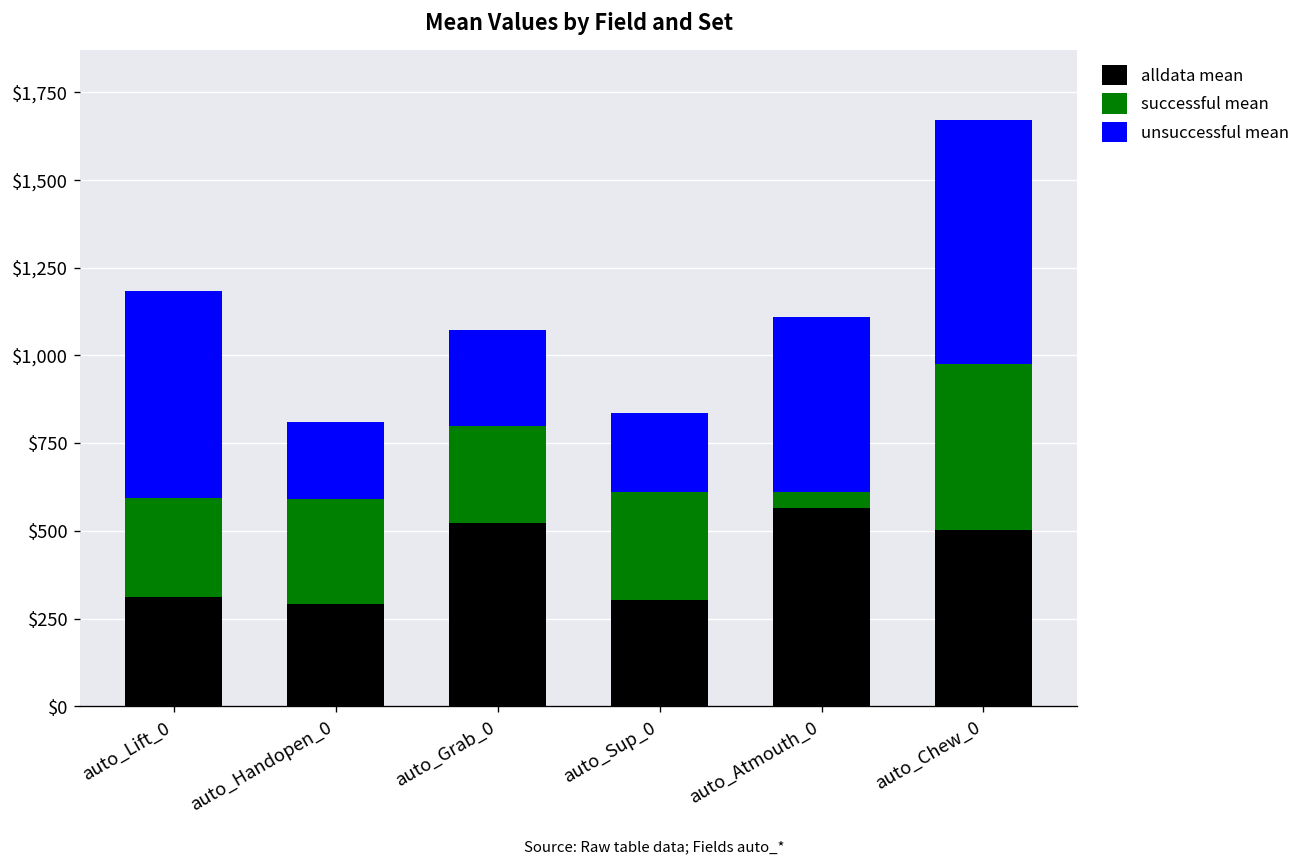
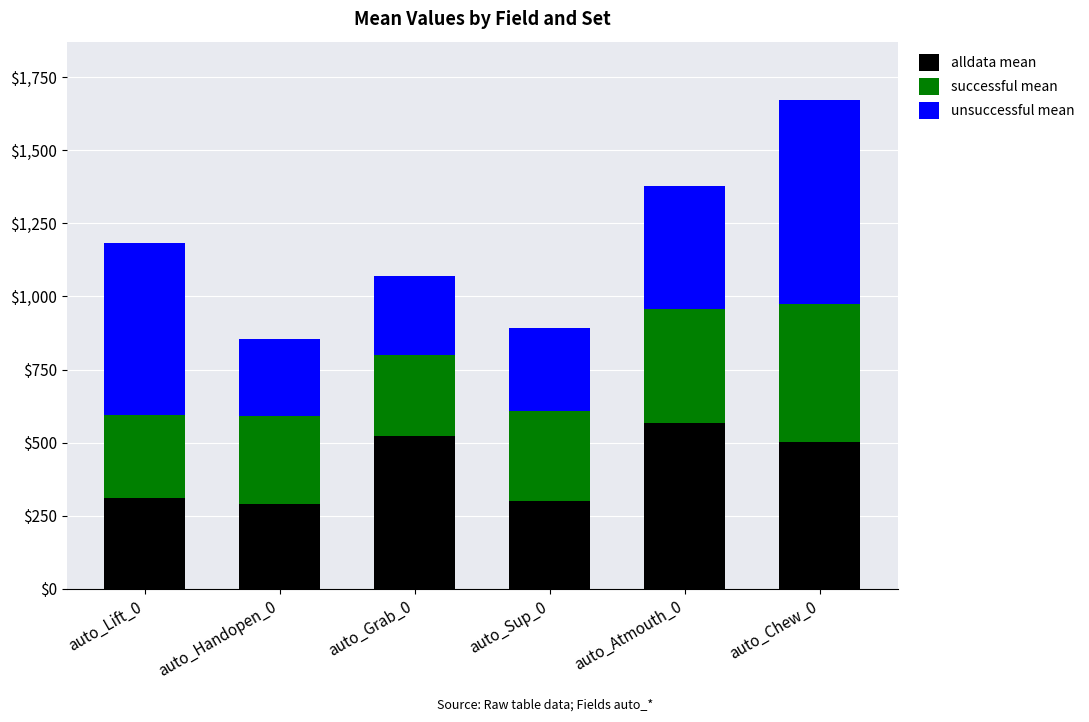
  {
    "alldata mean": {
      "auto_Lift_0": "$310",
      "auto_Handopen_0": "$290",
      "auto_Grab_0": "$520",
      "auto_Sup_0": "$300",
      "auto_Atmouth_0": "$570",
      "auto_Chew_0": "$500"
    },
    "successful mean": {
      "auto_Lift_0": "$280",
      "auto_Handopen_0": "$300",
      "auto_Grab_0": "$280",
      "auto_Sup_0": "$310",
-     "auto_Atmouth_0": "$40",
+     "auto_Atmouth_0": "$390",
      "auto_Chew_0": "$470"
    },
    "unsuccessful mean": {
      "auto_Lift_0": "$590",
-     "auto_Handopen_0": "$220",
+     "auto_Handopen_0": "$260",
      "auto_Grab_0": "$270",
-     "auto_Sup_0": "$230",
-     "auto_Atmouth_0": "$500",
+     "auto_Sup_0": "$280",
+     "auto_Atmouth_0": "$420",
      "auto_Chew_0": "$700"
    }
  }
